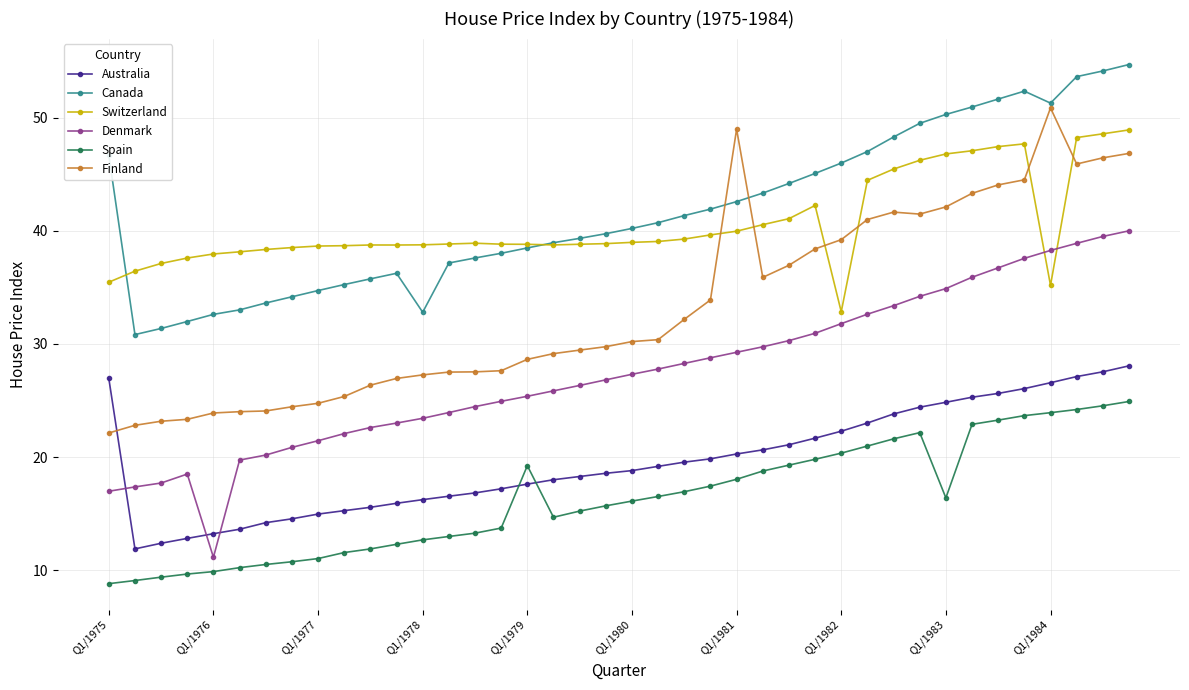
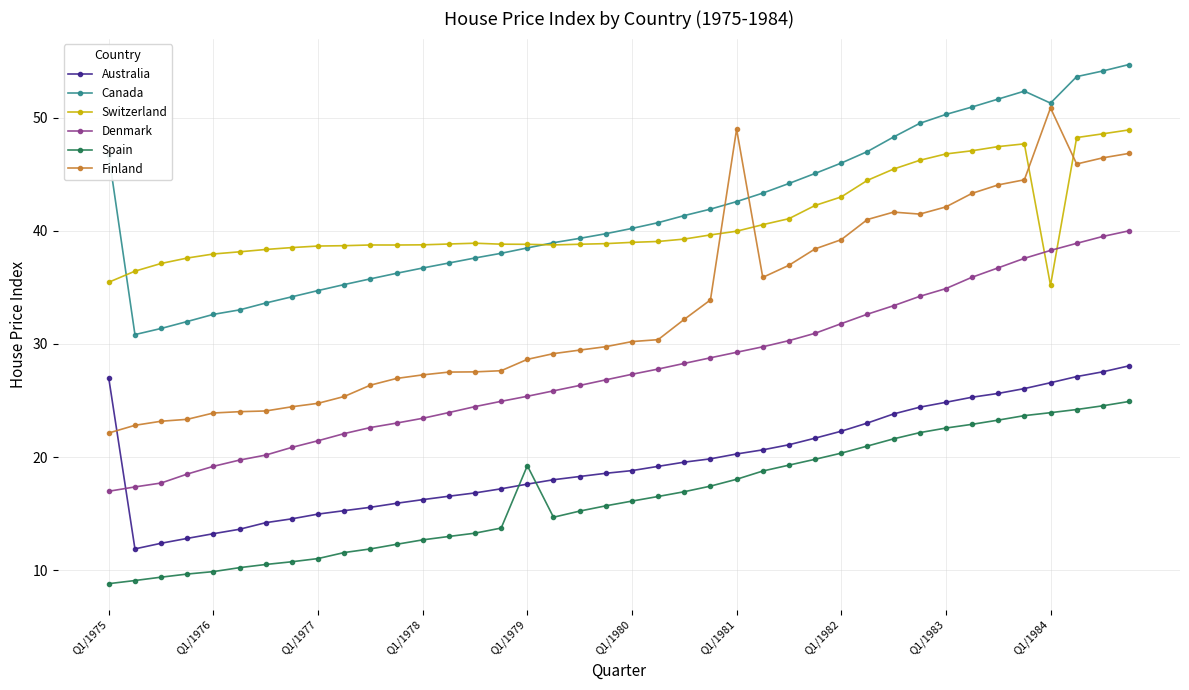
  {
    "Australia": {
      "Q1/1975": 27.0,
      "Q1/1976": 13.2,
      "Q1/1977": 15.0,
      "Q1/1978": 16.2,
      "Q1/1979": 17.6,
      "Q1/1980": 18.8,
      "Q1/1981": 20.3,
      "Q1/1982": 22.3,
      "Q1/1983": 24.8,
      "Q1/1984": 26.6
    },
    "Canada": {
      "Q1/1976": 32.6,
      "Q1/1977": 34.7,
-     "Q1/1978": 32.8,
+     "Q1/1978": 36.7,
      "Q1/1979": 38.5,
      "Q1/1980": 40.2,
      "Q1/1981": 42.6,
      "Q1/1982": 46.0,
      "Q1/1983": 50.3,
      "Q1/1984": 51.3
    },
    "Switzerland": {
      "Q1/1975": 35.5,
      "Q1/1976": 38.0,
      "Q1/1977": 38.7,
      "Q1/1978": 38.8,
      "Q1/1979": 38.8,
      "Q1/1980": 39.0,
      "Q1/1981": 40.0,
-     "Q1/1982": 32.8,
+     "Q1/1982": 43.0,
      "Q1/1983": 46.8,
      "Q1/1984": 35.2
    },
    "Denmark": {
      "Q1/1975": 17.0,
-     "Q1/1976": 11.1,
+     "Q1/1976": 19.2,
      "Q1/1977": 21.4,
      "Q1/1978": 23.4,
      "Q1/1979": 25.4,
      "Q1/1980": 27.3,
      "Q1/1981": 29.3,
      "Q1/1982": 31.8,
      "Q1/1983": 34.9,
      "Q1/1984": 38.3
    },
    "Spain": {
      "Q1/1975": 8.8,
      "Q1/1976": 9.9,
      "Q1/1977": 11.0,
      "Q1/1978": 12.7,
      "Q1/1979": 19.2,
      "Q1/1980": 16.1,
      "Q1/1981": 18.0,
      "Q1/1982": 20.4,
-     "Q1/1983": 16.4,
+     "Q1/1983": 22.6,
      "Q1/1984": 23.9
    },
    "Finland": {
      "Q1/1975": 22.1,
      "Q1/1976": 23.9,
      "Q1/1977": 24.8,
      "Q1/1978": 27.3,
      "Q1/1979": 28.6,
      "Q1/1980": 30.2,
      "Q1/1981": 49.0,
      "Q1/1982": 39.2,
      "Q1/1983": 42.1,
      "Q1/1984": 50.9
    }
  }
